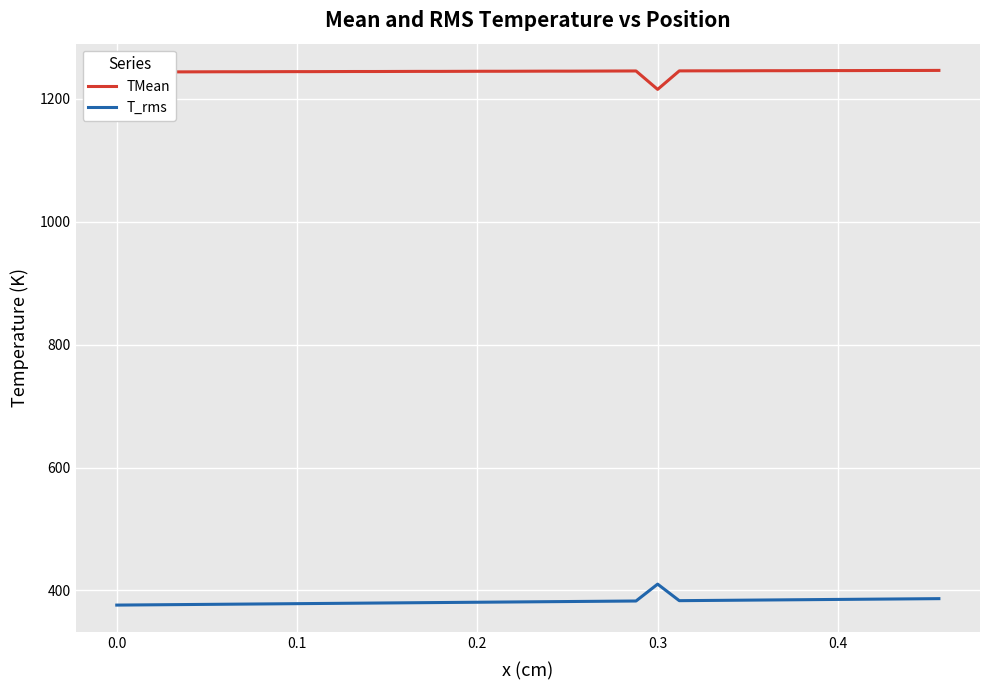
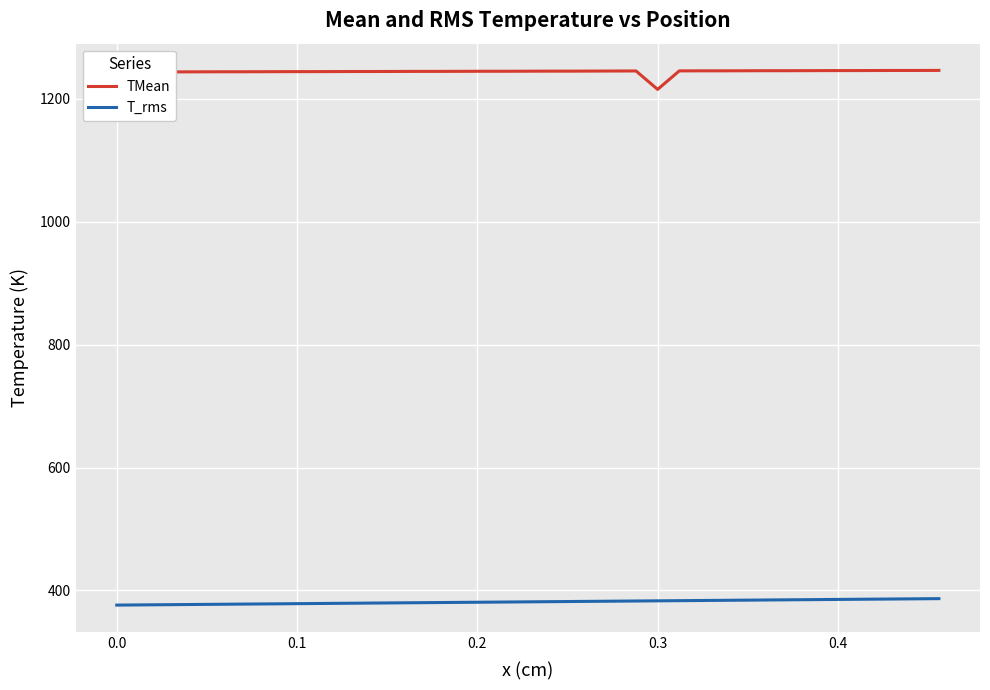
  {
    "TMean": {
      "0.3": 1220
    },
    "T_rms": {
      "0.0": 380,
-     "0.3": 410
+     "0.3": 380
    }
  }
